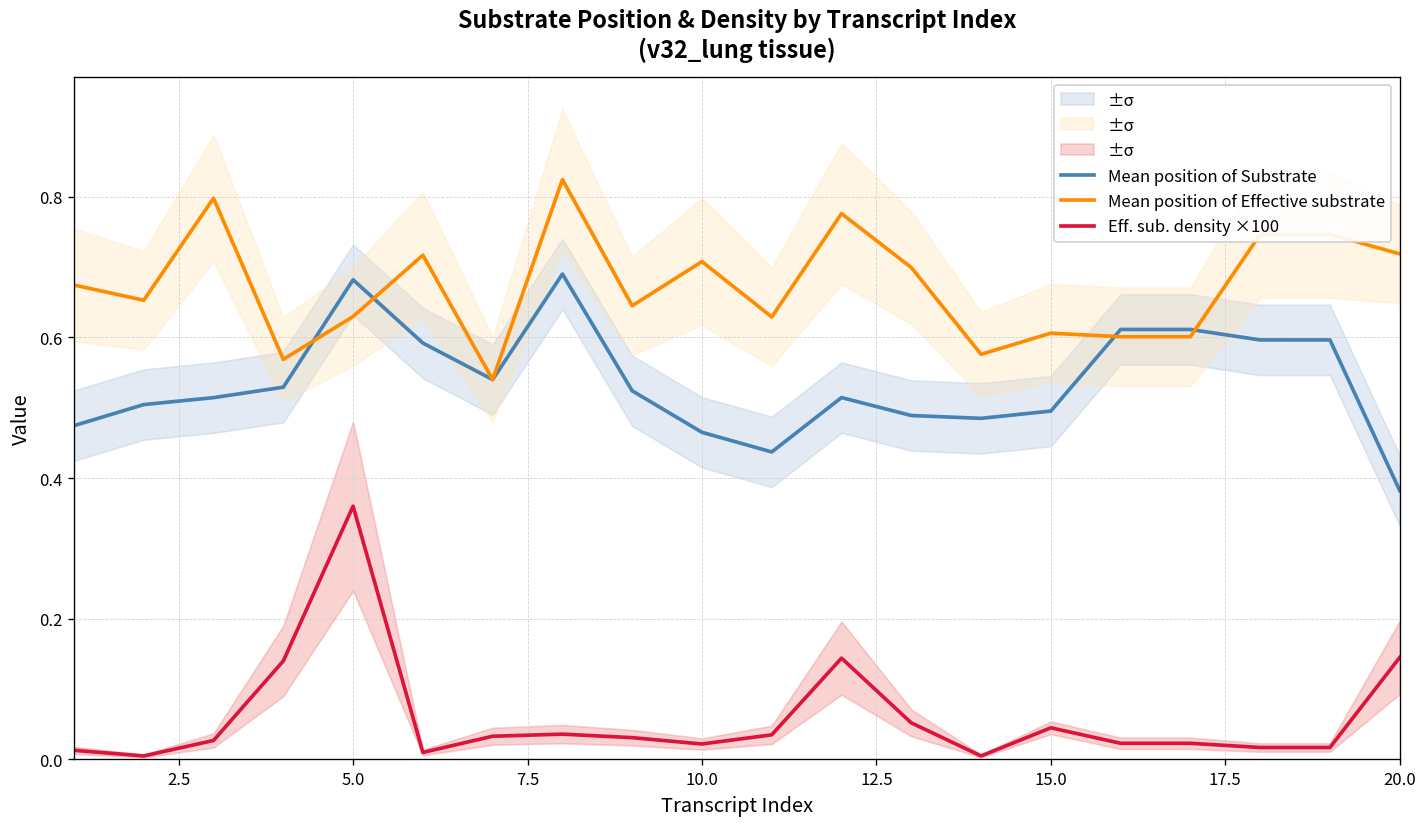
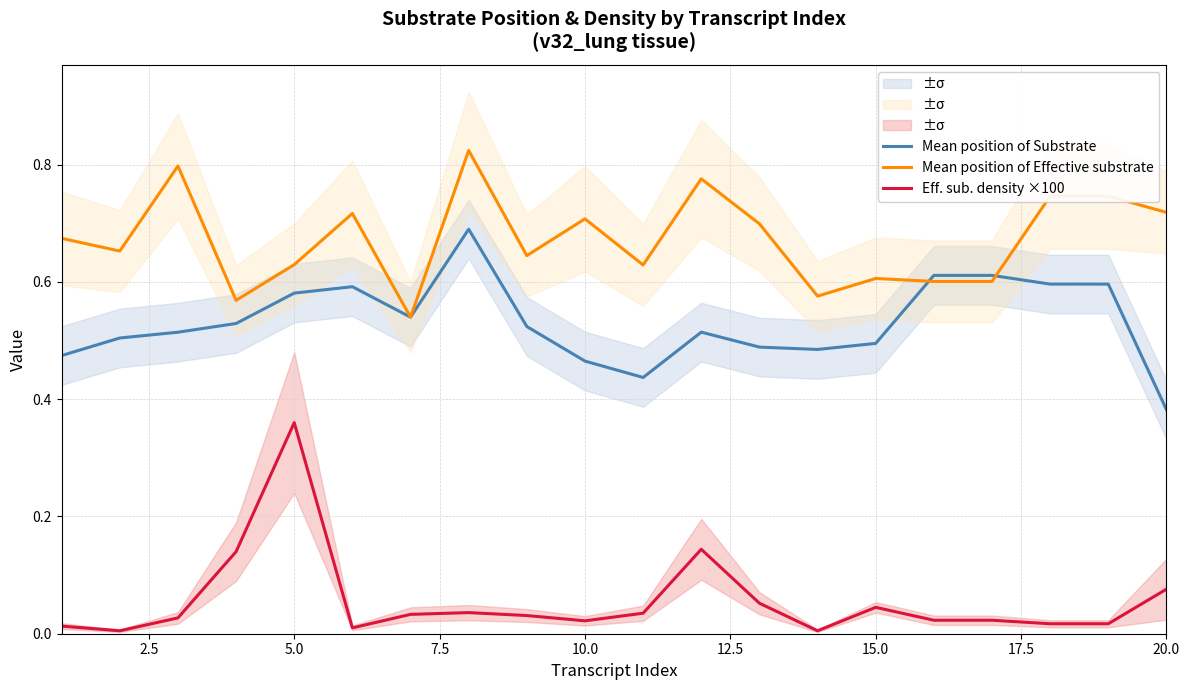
  {
    "Mean position of Substrate": {
-     "5.0": 0.68,
+     "5.0": 0.58,
      "10.0": 0.46,
      "15.0": 0.50,
      "20.0": 0.38
    },
    "Mean position of Effective substrate": {
      "10.0": 0.71,
      "15.0": 0.61,
      "20.0": 0.72
    },
    "Eff. sub. density ×100": {
      "5.0": 0.36,
      "10.0": 0.02,
      "15.0": 0.05,
-     "20.0": 0.15
+     "20.0": 0.08
    }
  }
